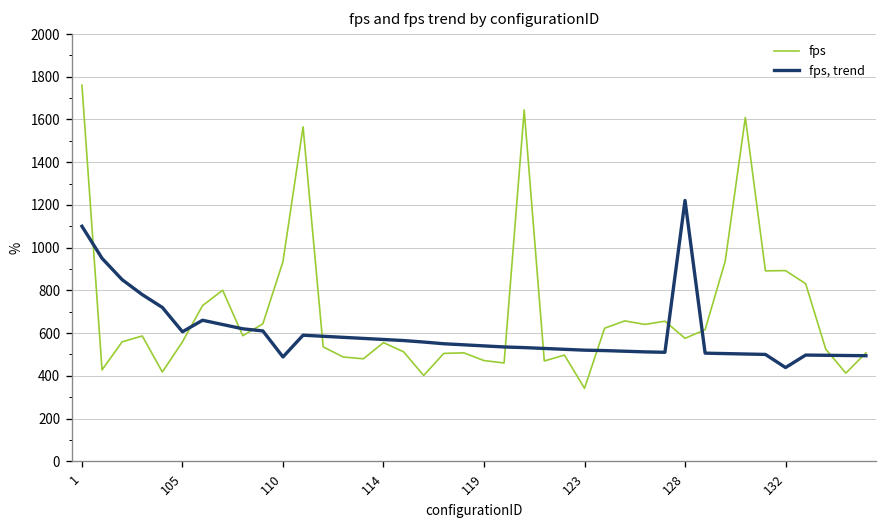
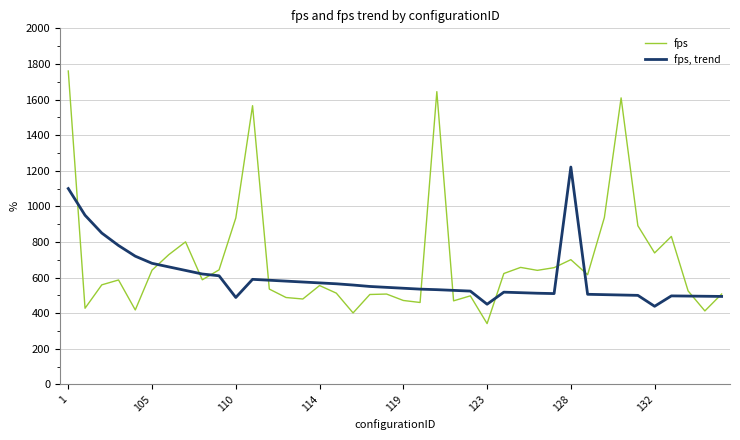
  {
    "fps": {
-     "105": 560,
+     "105": 640,
      "110": 930,
      "114": 560,
      "119": 470,
      "123": 340,
-     "128": 580,
-     "132": 890
+     "128": 700,
+     "132": 740
    },
    "fps, trend": {
-     "105": 610,
+     "105": 680,
      "110": 490,
      "114": 570,
      "119": 540,
-     "123": 520,
+     "123": 450,
      "128": 1220,
      "132": 440
    }
  }
